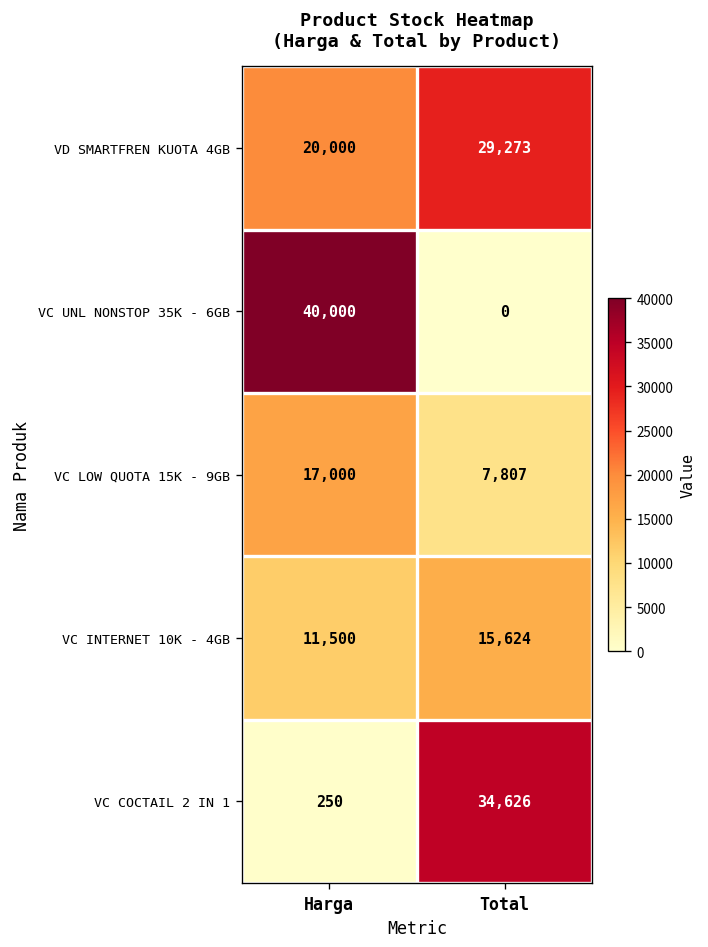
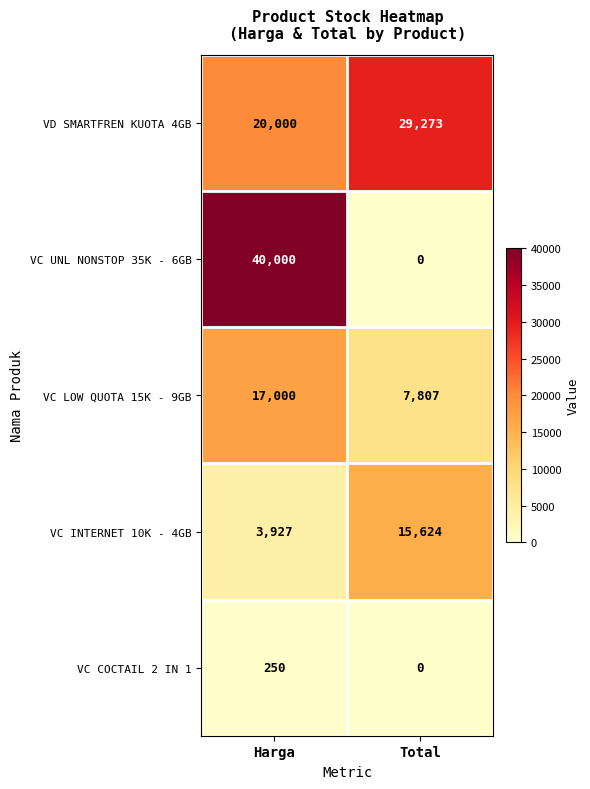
  {
    "VD SMARTFREN KUOTA 4GB": {
      "Harga": "20,000",
      "Total": "29,273"
    },
    "VC UNL NONSTOP 35K - 6GB": {
      "Harga": "40,000",
      "Total": "0"
    },
    "VC LOW QUOTA 15K - 9GB": {
      "Harga": "17,000",
      "Total": "7,807"
    },
    "VC INTERNET 10K - 4GB": {
-     "Harga": "11,500",
+     "Harga": "3,927",
      "Total": "15,624"
    },
    "VC COCTAIL 2 IN 1": {
      "Harga": "250",
-     "Total": "34,626"
+     "Total": "0"
    }
  }
